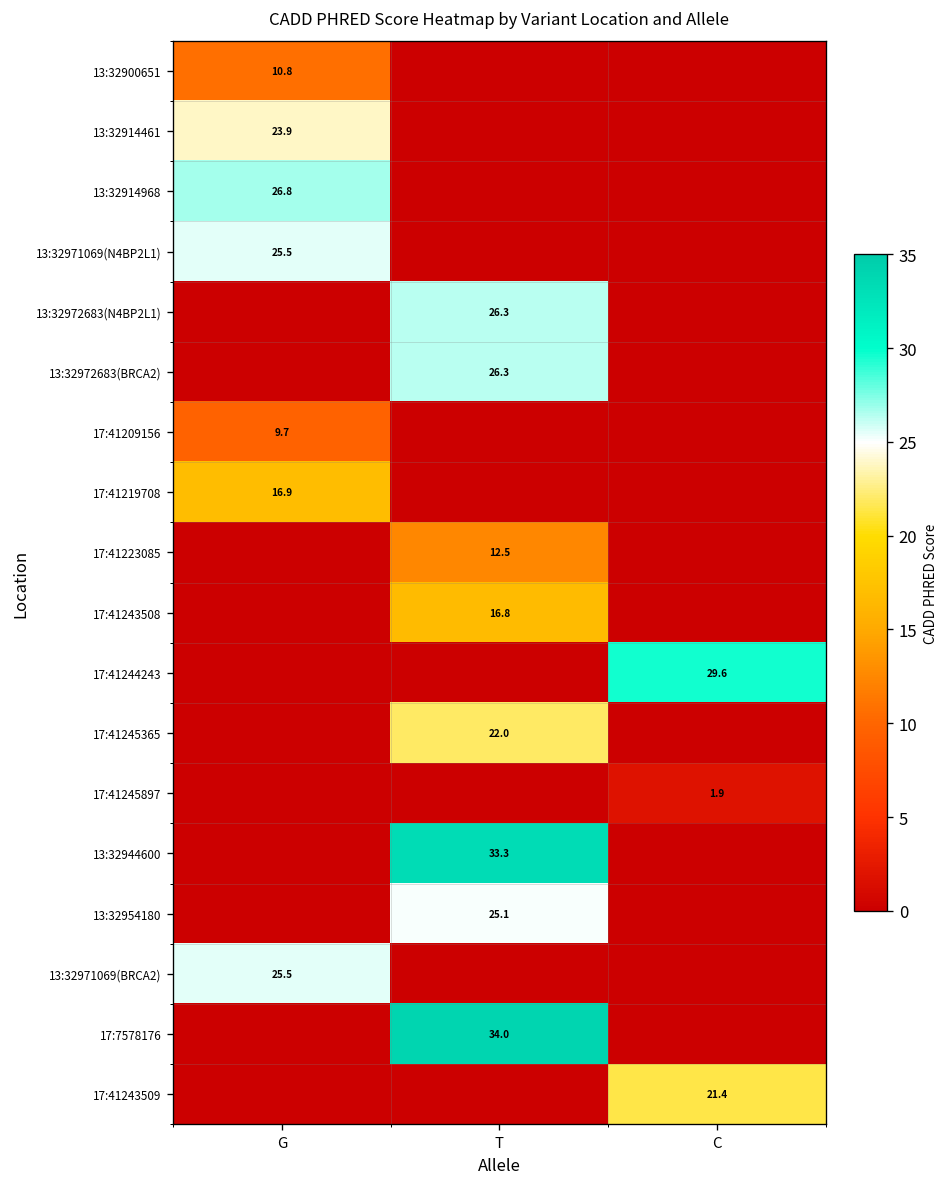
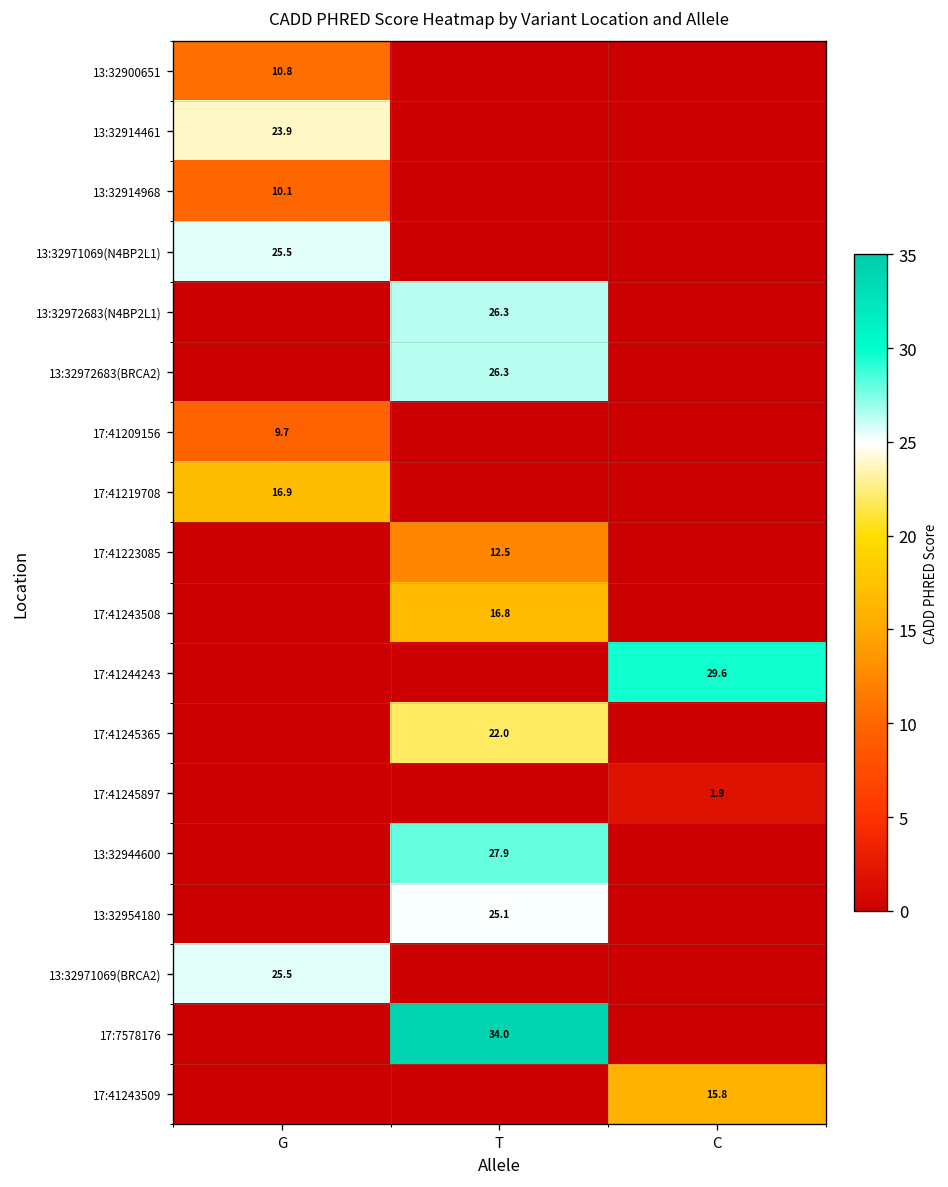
  {
    "13:32900651": {
      "G": 10.8
    },
    "13:32914461": {
      "G": 23.9
    },
    "13:32914968": {
-     "G": 26.8
+     "G": 10.1
    },
    "13:32971069(N4BP2L1)": {
      "G": 25.5
    },
    "13:32972683(N4BP2L1)": {
      "T": 26.3
    },
    "13:32972683(BRCA2)": {
      "T": 26.3
    },
    "17:41209156": {
      "G": 9.7
    },
    "17:41219708": {
      "G": 16.9
    },
    "17:41223085": {
      "T": 12.5
    },
    "17:41243508": {
      "T": 16.8
    },
    "17:41244243": {
      "C": 29.6
    },
    "17:41245365": {
      "T": 22.0
    },
    "17:41245897": {
      "C": 1.9
    },
    "13:32944600": {
-     "T": 33.3
+     "T": 27.9
    },
    "13:32954180": {
      "T": 25.1
    },
    "13:32971069(BRCA2)": {
      "G": 25.5
    },
    "17:7578176": {
      "T": 34.0
    },
    "17:41243509": {
-     "C": 21.4
+     "C": 15.8
    }
  }
